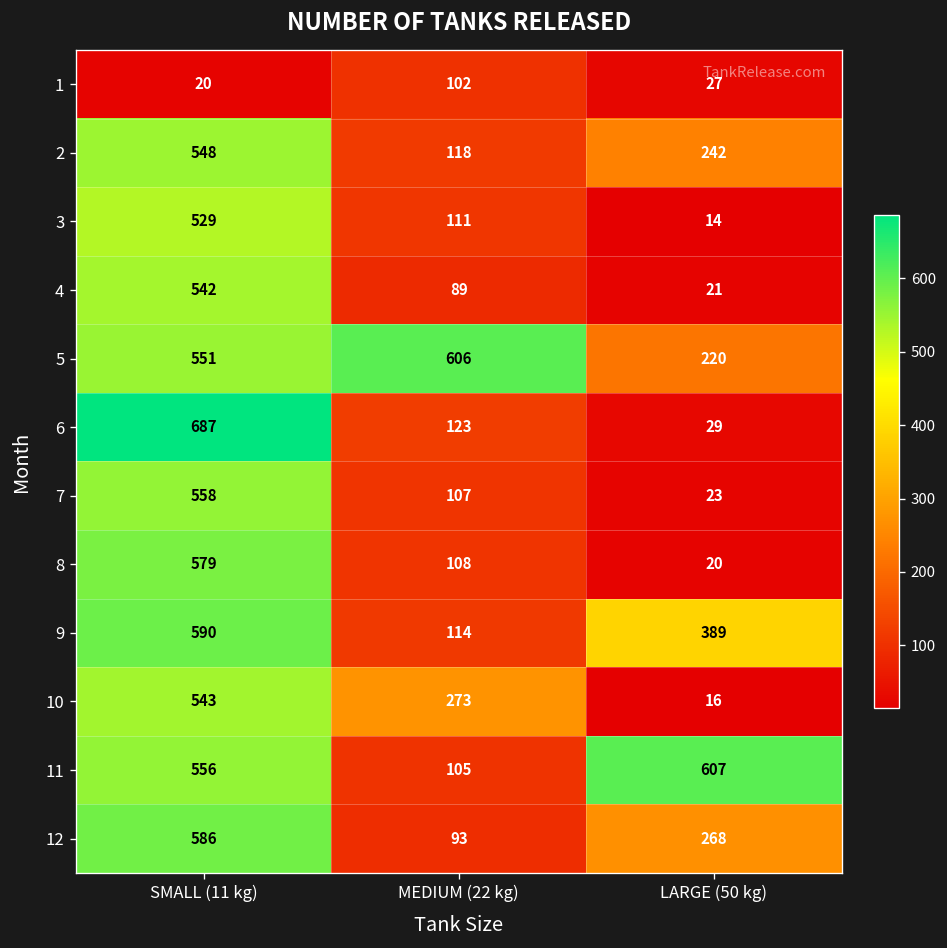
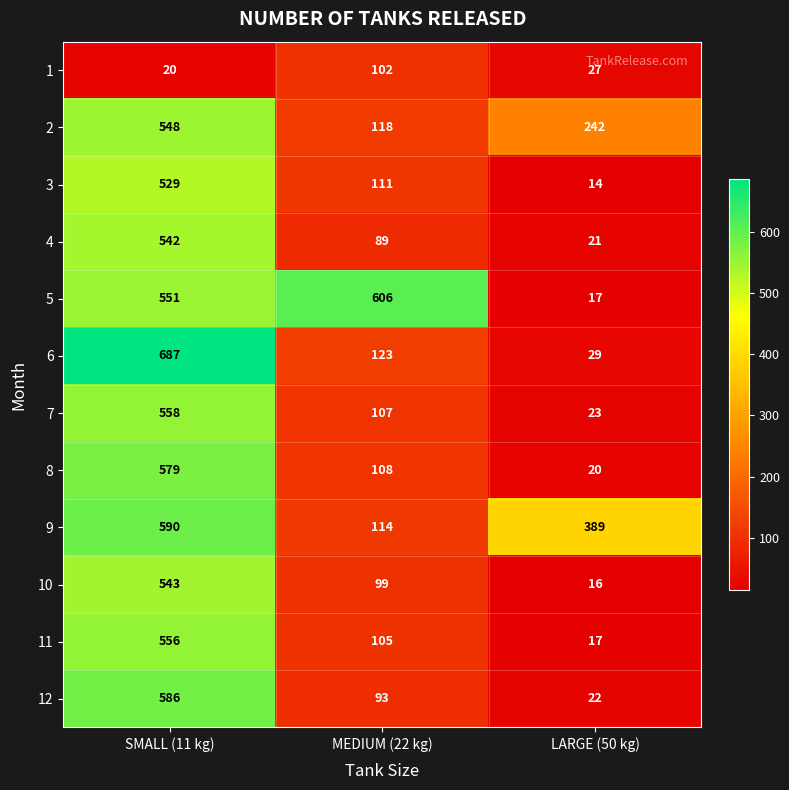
  {
    "1": {
      "SMALL (11 kg)": 20,
      "MEDIUM (22 kg)": 102
    },
    "2": {
      "SMALL (11 kg)": 548,
      "MEDIUM (22 kg)": 118,
      "LARGE (50 kg)": 242
    },
    "3": {
      "SMALL (11 kg)": 529,
      "MEDIUM (22 kg)": 111,
      "LARGE (50 kg)": 14
    },
    "4": {
      "SMALL (11 kg)": 542,
      "MEDIUM (22 kg)": 89,
      "LARGE (50 kg)": 21
    },
    "5": {
      "SMALL (11 kg)": 551,
      "MEDIUM (22 kg)": 606,
-     "LARGE (50 kg)": 220
+     "LARGE (50 kg)": 17
    },
    "6": {
      "SMALL (11 kg)": 687,
      "MEDIUM (22 kg)": 123,
      "LARGE (50 kg)": 29
    },
    "7": {
      "SMALL (11 kg)": 558,
      "MEDIUM (22 kg)": 107,
      "LARGE (50 kg)": 23
    },
    "8": {
      "SMALL (11 kg)": 579,
      "MEDIUM (22 kg)": 108,
      "LARGE (50 kg)": 20
    },
    "9": {
      "SMALL (11 kg)": 590,
      "MEDIUM (22 kg)": 114,
      "LARGE (50 kg)": 389
    },
    "10": {
      "SMALL (11 kg)": 543,
-     "MEDIUM (22 kg)": 273,
+     "MEDIUM (22 kg)": 99,
      "LARGE (50 kg)": 16
    },
    "11": {
      "SMALL (11 kg)": 556,
      "MEDIUM (22 kg)": 105,
-     "LARGE (50 kg)": 607
+     "LARGE (50 kg)": 17
    },
    "12": {
      "SMALL (11 kg)": 586,
      "MEDIUM (22 kg)": 93,
-     "LARGE (50 kg)": 268
+     "LARGE (50 kg)": 22
    }
  }
